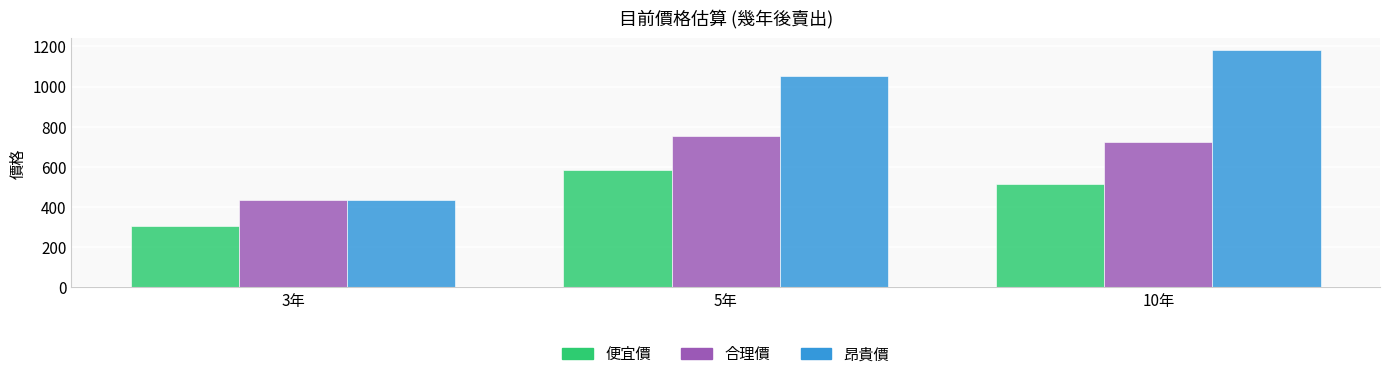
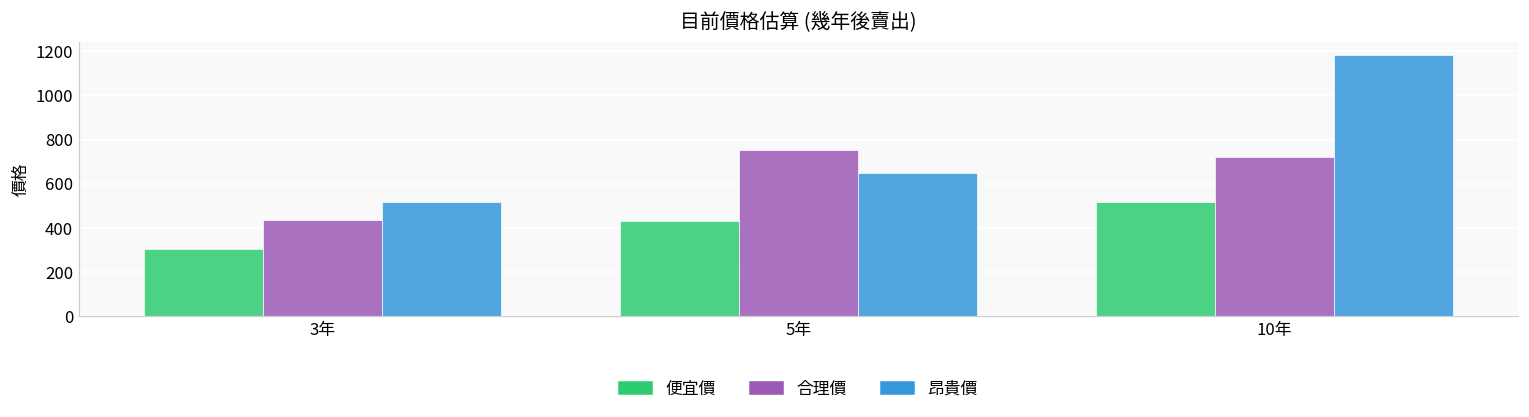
  {
    "便宜價": {
      "3年": 310,
-     "5年": 590,
+     "5年": 430,
      "10年": 520
    },
    "合理價": {
      "3年": 430,
      "5年": 750,
      "10年": 720
    },
    "昂貴價": {
-     "3年": 440,
-     "5年": 1050,
+     "3年": 520,
+     "5年": 650,
      "10年": 1180
    }
  }
